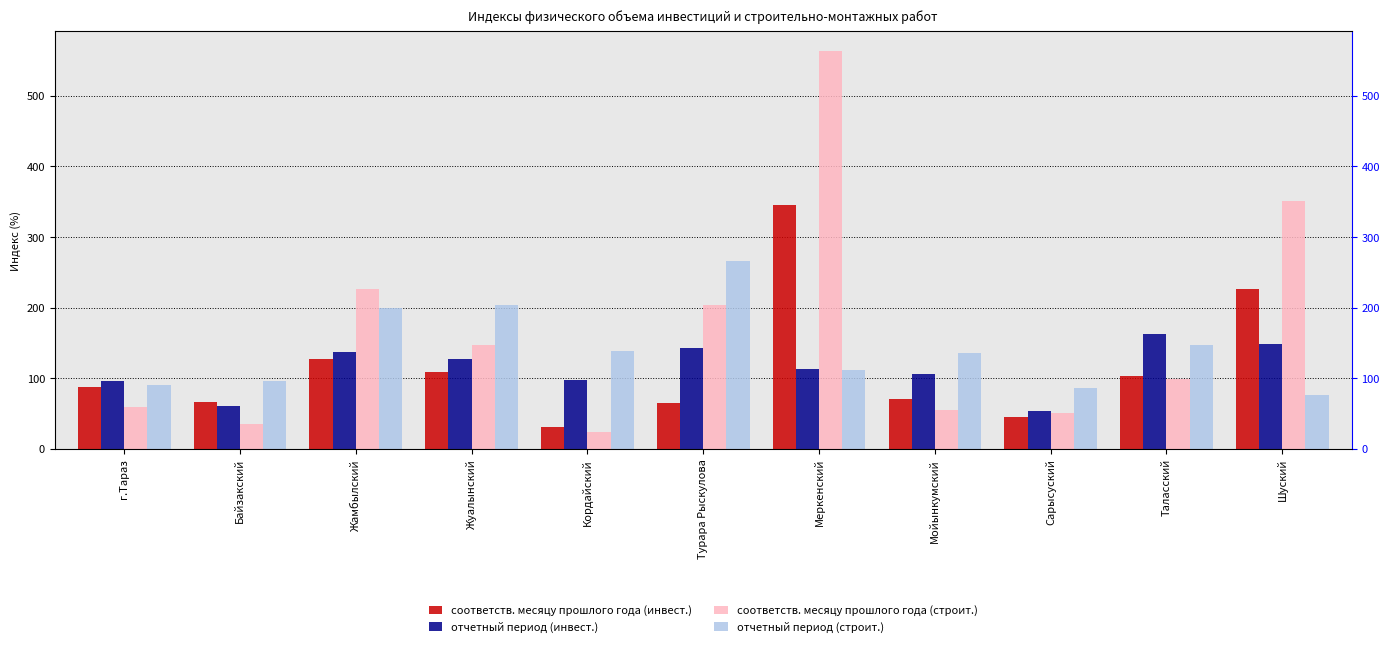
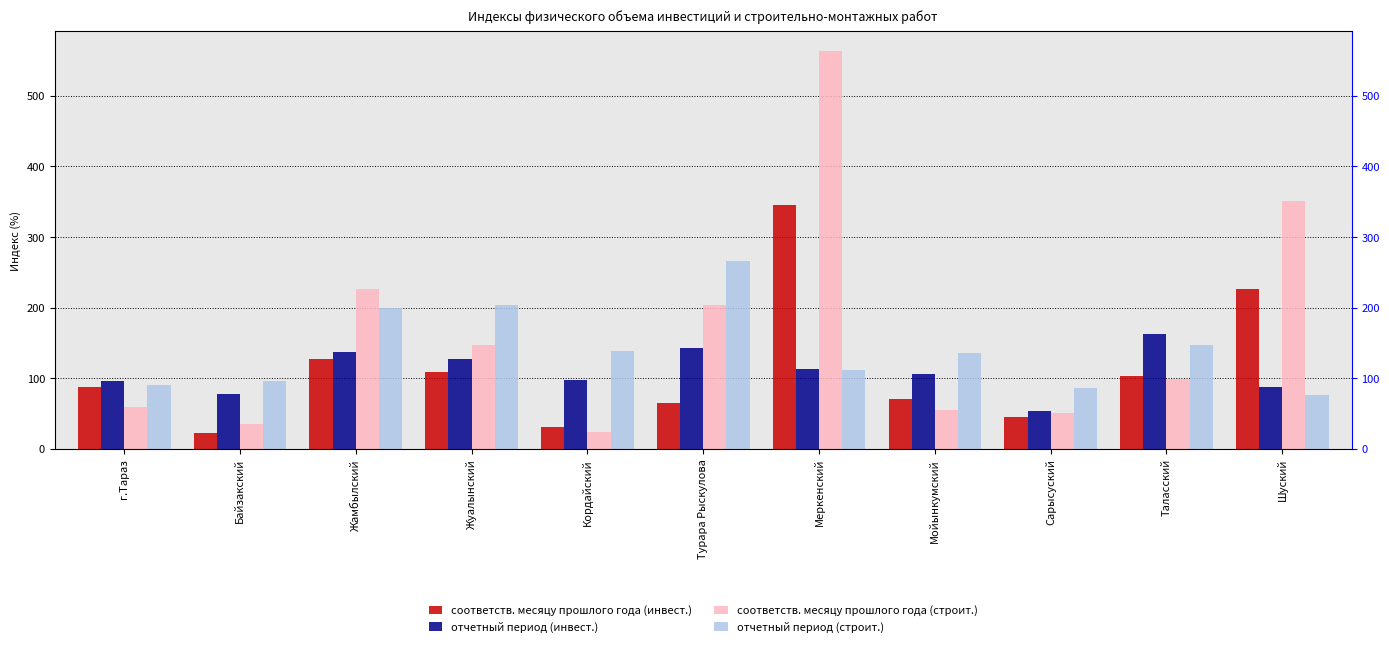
  {
    "соответств. месяцу прошлого года (инвест.)": {
      "г.Тараз": 90,
-     "Байзакский": 70,
+     "Байзакский": 20,
      "Жамбылский": 130,
      "Жуалынский": 110,
      "Кордайский": 30,
      "Турара Рыскулова": 70,
      "Меркенский": 350,
      "Мойынкумский": 70,
      "Сарысуский": 40,
      "Таласский": 100,
      "Шуский": 230
    },
    "отчетный период (инвест.)": {
      "г.Тараз": 100,
-     "Байзакский": 60,
+     "Байзакский": 80,
      "Жамбылский": 140,
      "Жуалынский": 130,
      "Кордайский": 100,
      "Турара Рыскулова": 140,
      "Меркенский": 110,
      "Мойынкумский": 110,
      "Сарысуский": 50,
      "Таласский": 160,
-     "Шуский": 150
+     "Шуский": 90
    },
    "соответств. месяцу прошлого года (строит.)": {
      "г.Тараз": 60,
      "Байзакский": 40,
      "Жамбылский": 230,
      "Жуалынский": 150,
      "Кордайский": 20,
      "Турара Рыскулова": 200,
      "Меркенский": 560,
      "Мойынкумский": 60,
      "Сарысуский": 50,
      "Таласский": 100,
      "Шуский": 350
    },
    "отчетный период (строит.)": {
      "г.Тараз": 90,
      "Байзакский": 100,
      "Жамбылский": 200,
      "Жуалынский": 200,
      "Кордайский": 140,
      "Турара Рыскулова": 270,
      "Меркенский": 110,
      "Мойынкумский": 140,
      "Сарысуский": 90,
      "Таласский": 150,
      "Шуский": 80
    }
  }
